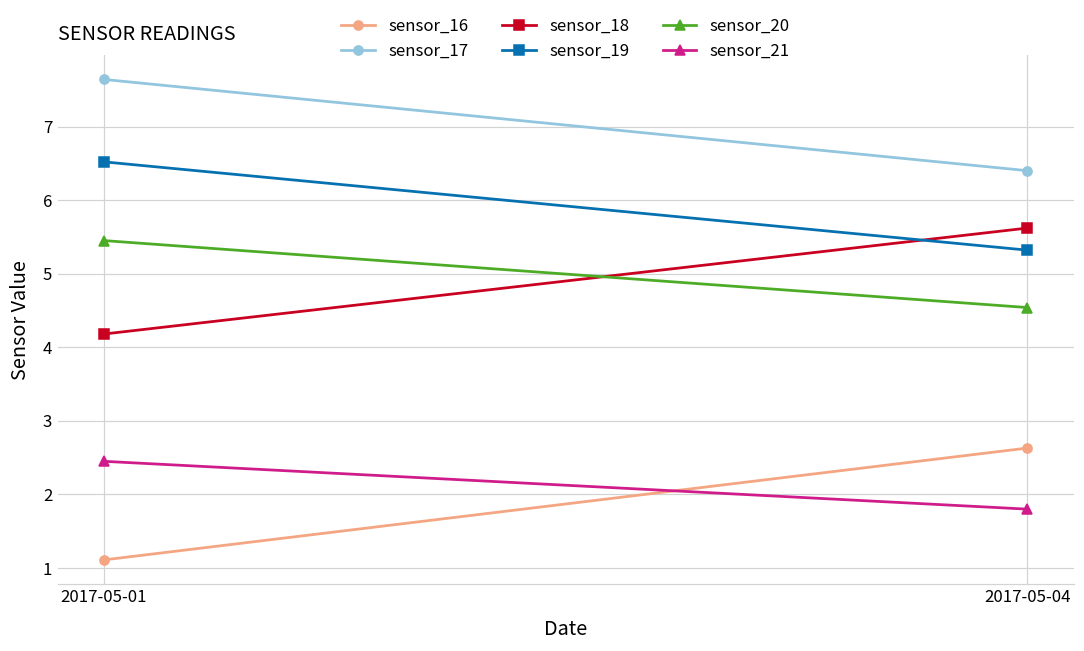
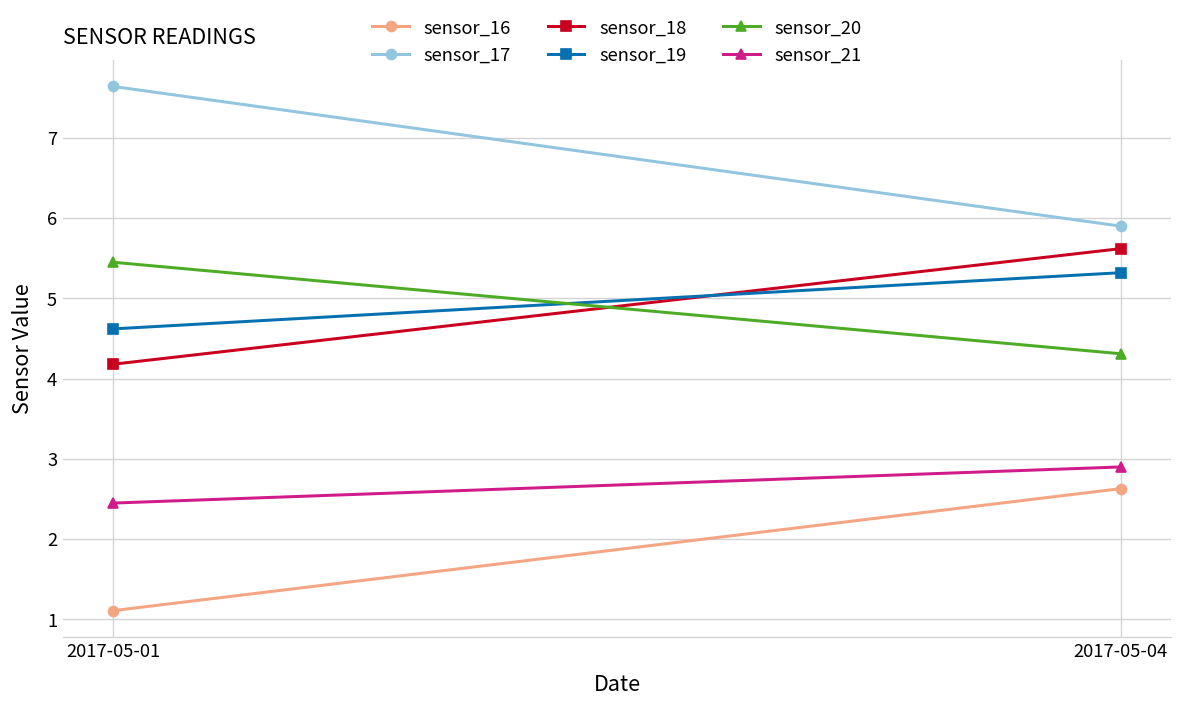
  {
    "sensor_16": {
      "2017-05-01": 1.1,
      "2017-05-04": 2.6
    },
    "sensor_17": {
      "2017-05-01": 7.6,
-     "2017-05-04": 6.4
+     "2017-05-04": 5.9
    },
    "sensor_18": {
      "2017-05-01": 4.2,
      "2017-05-04": 5.6
    },
    "sensor_19": {
-     "2017-05-01": 6.5,
+     "2017-05-01": 4.6,
      "2017-05-04": 5.3
    },
    "sensor_20": {
      "2017-05-01": 5.5,
-     "2017-05-04": 4.5
+     "2017-05-04": 4.3
    },
    "sensor_21": {
      "2017-05-01": 2.5,
-     "2017-05-04": 1.8
+     "2017-05-04": 2.9
    }
  }
